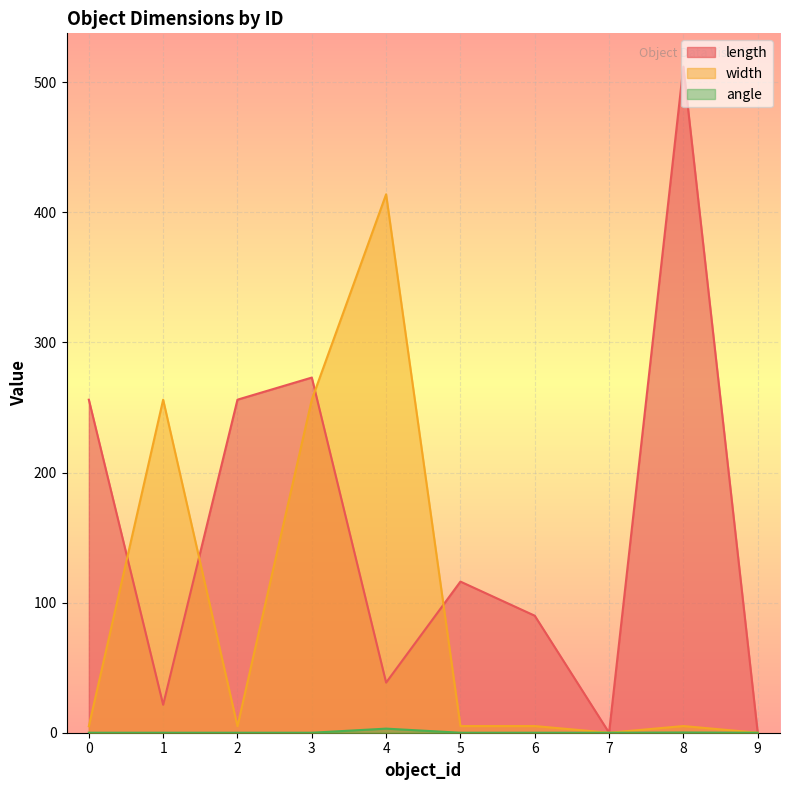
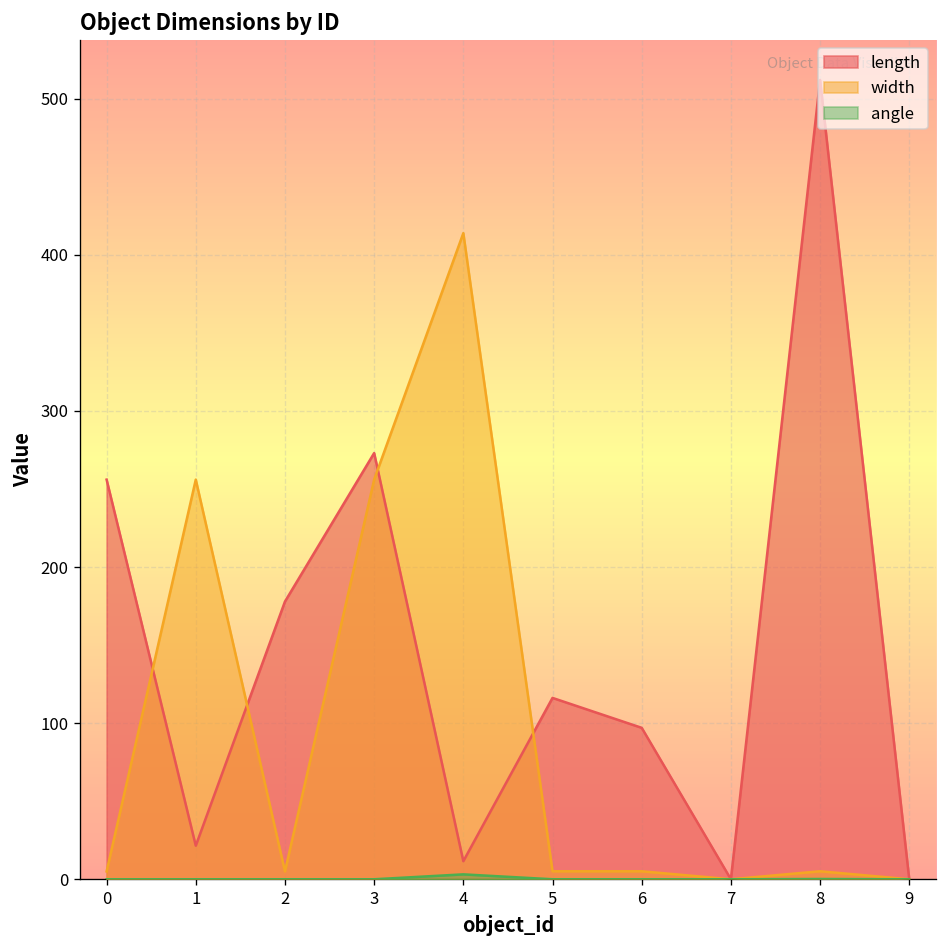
  {
    "length": {
      "0": 256,
      "1": 22,
-     "2": 256,
+     "2": 178,
      "3": 273,
-     "4": 39,
+     "4": 12,
      "5": 116,
-     "6": 90
+     "6": 97
    },
    "width": {
      "0": 5,
      "1": 256,
      "2": 5,
      "3": 256,
      "4": 414,
      "5": 5,
      "6": 5,
      "8": 5
    },
    "angle": {
      "0": 0,
      "1": 0,
      "2": 0,
      "3": 0,
      "4": 3,
      "5": 0,
      "6": 0,
      "8": 0
    }
  }
